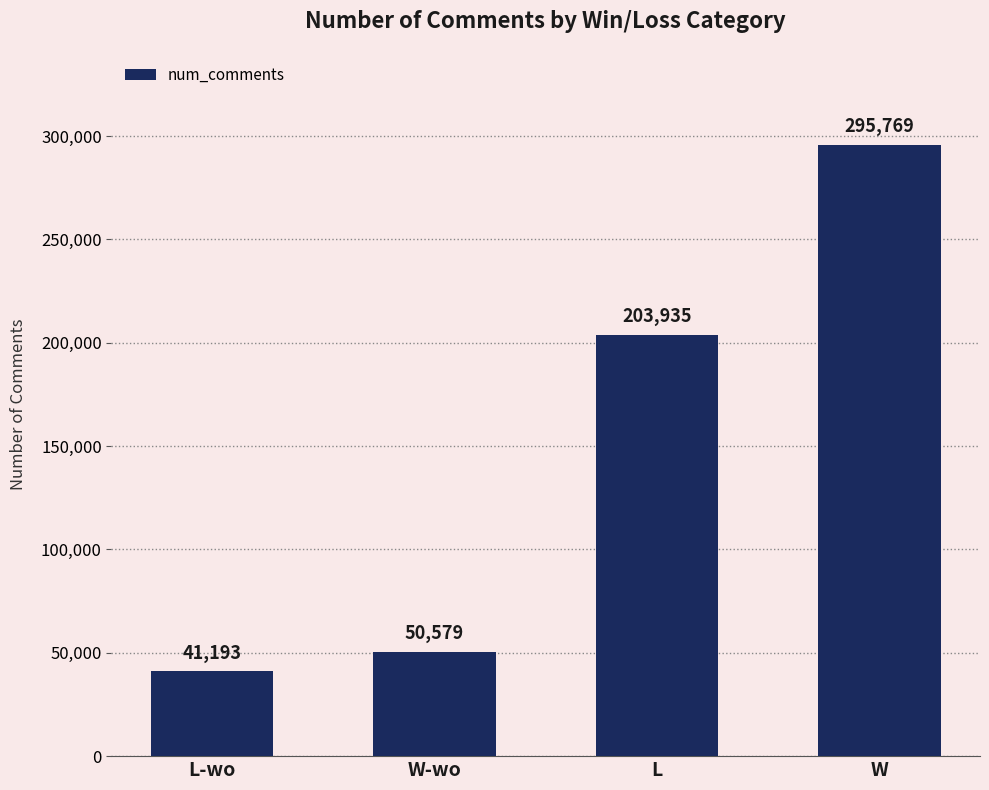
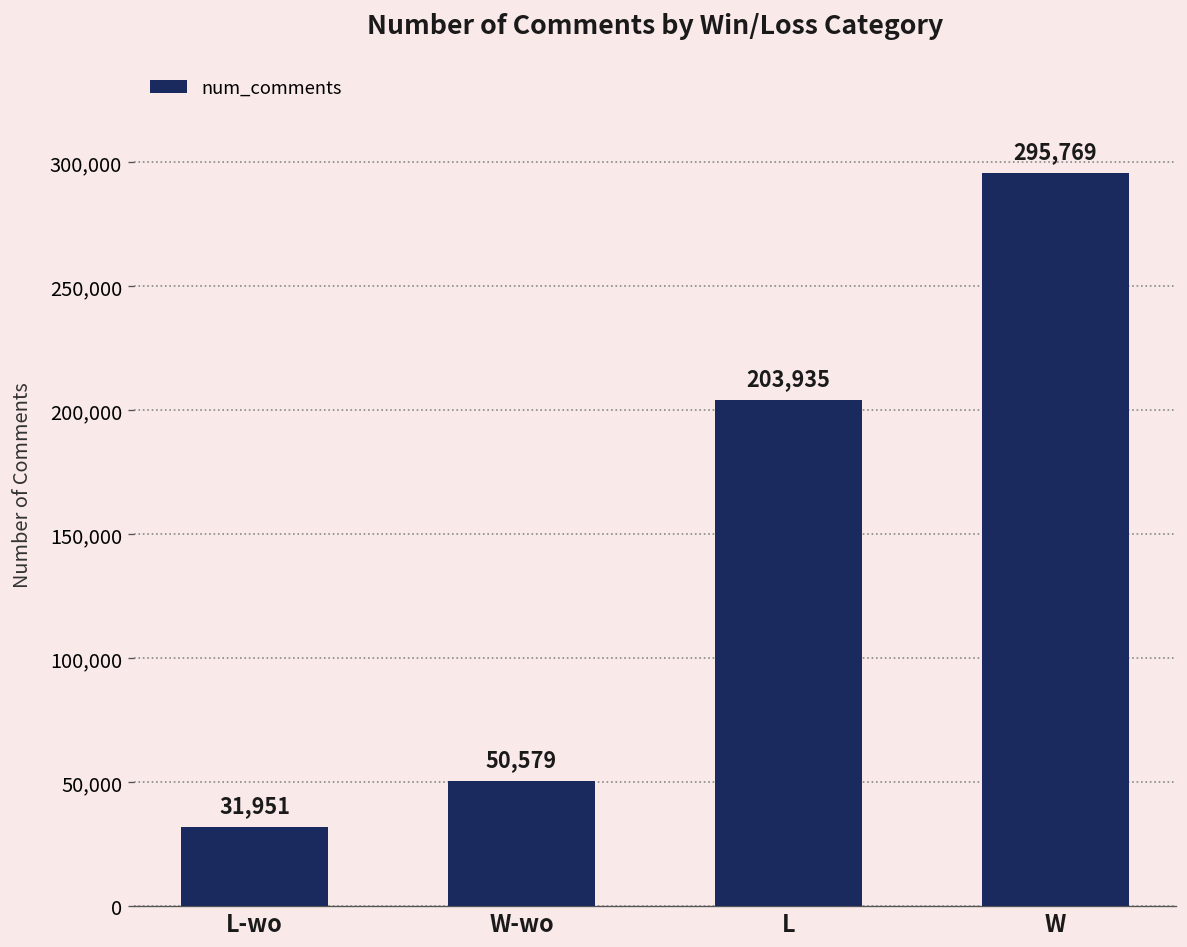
  {
-   "L-wo": "41,193",
+   "L-wo": "31,951",
    "W-wo": "50,579",
    "L": "203,935",
    "W": "295,769"
  }
